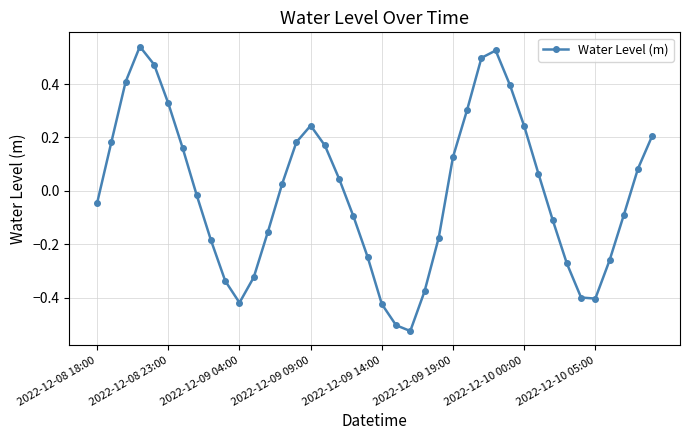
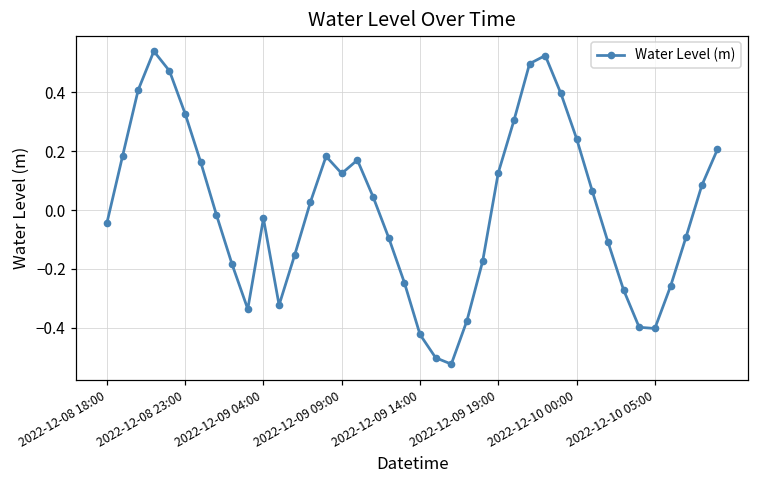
  {
    "2022-12-08 18:00": -0.04,
    "2022-12-08 23:00": 0.33,
-   "2022-12-09 04:00": -0.42,
-   "2022-12-09 09:00": 0.24,
+   "2022-12-09 04:00": -0.03,
+   "2022-12-09 09:00": 0.12,
    "2022-12-09 14:00": -0.42,
    "2022-12-09 19:00": 0.13,
    "2022-12-10 00:00": 0.24,
    "2022-12-10 05:00": -0.40
  }
